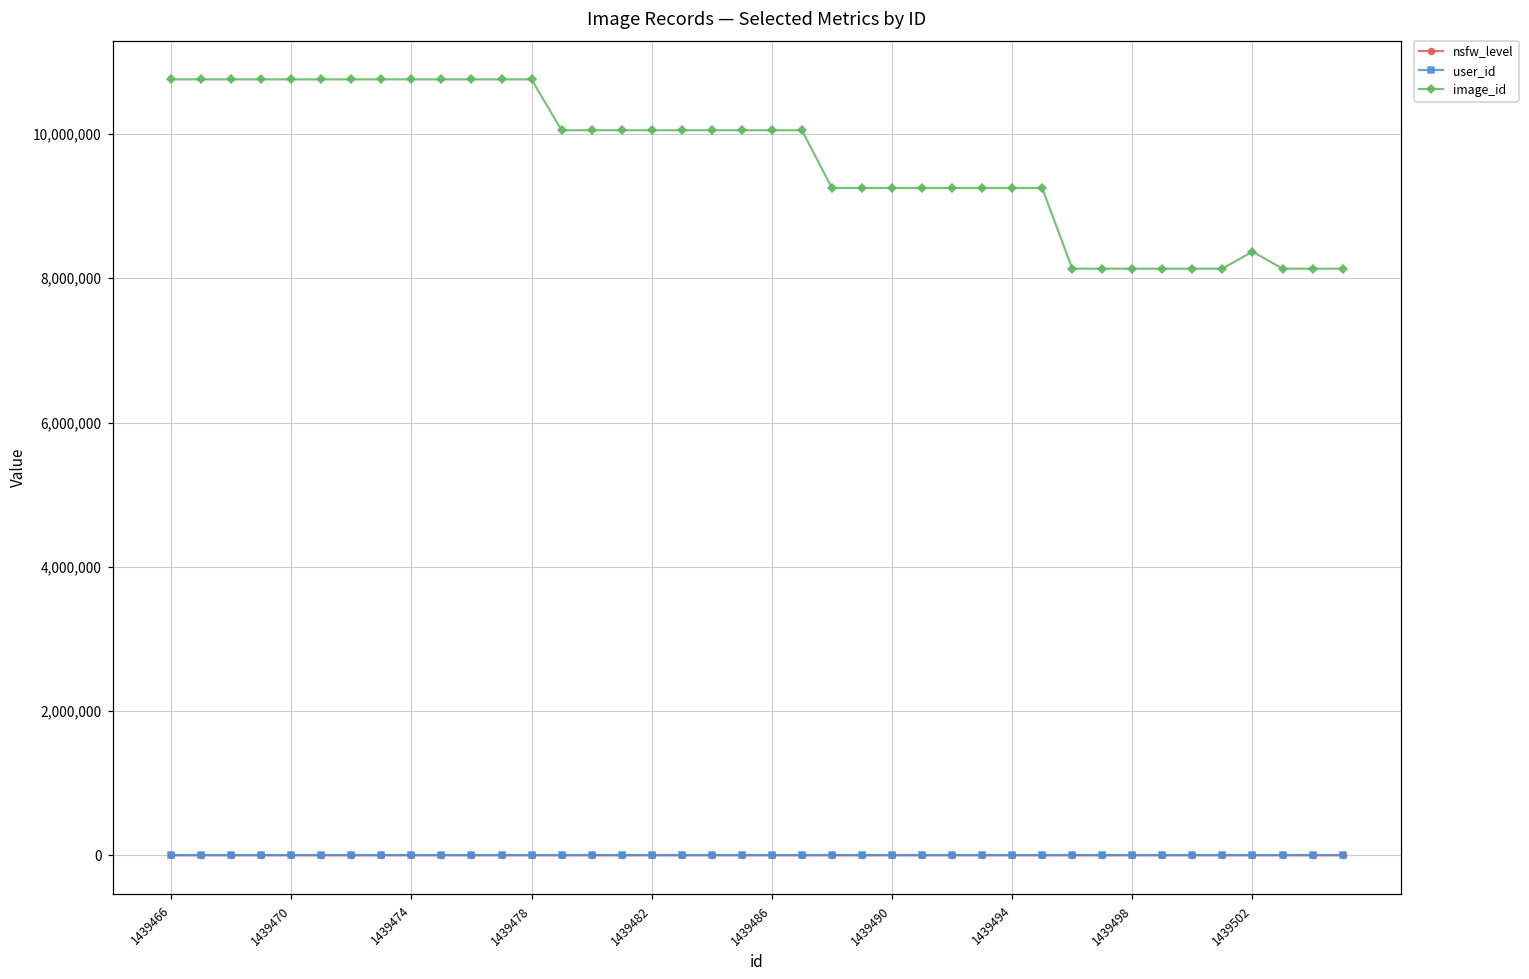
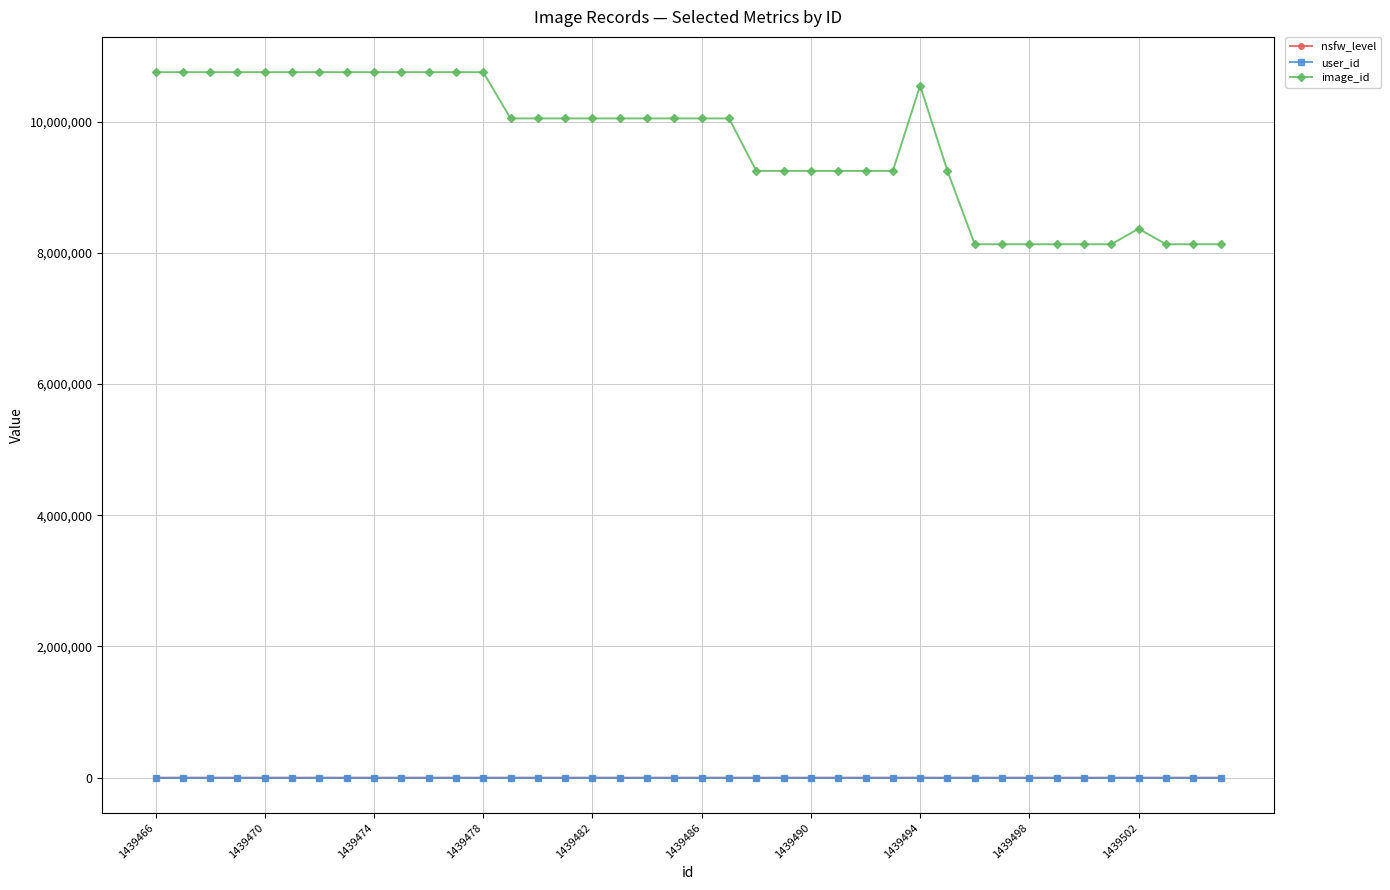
  {
    "user_id": {
      "1439466": "0",
      "1439470": "0",
      "1439474": "0",
      "1439478": "0",
      "1439482": "0",
      "1439486": "0",
      "1439490": "0",
      "1439494": "0",
      "1439498": "0",
      "1439502": "0"
    },
    "image_id": {
      "1439466": "10,800,000",
      "1439470": "10,800,000",
      "1439474": "10,800,000",
      "1439478": "10,800,000",
      "1439482": "10,100,000",
      "1439486": "10,100,000",
      "1439490": "9,300,000",
-     "1439494": "9,300,000",
+     "1439494": "10,600,000",
      "1439498": "8,100,000",
      "1439502": "8,400,000"
    }
  }
